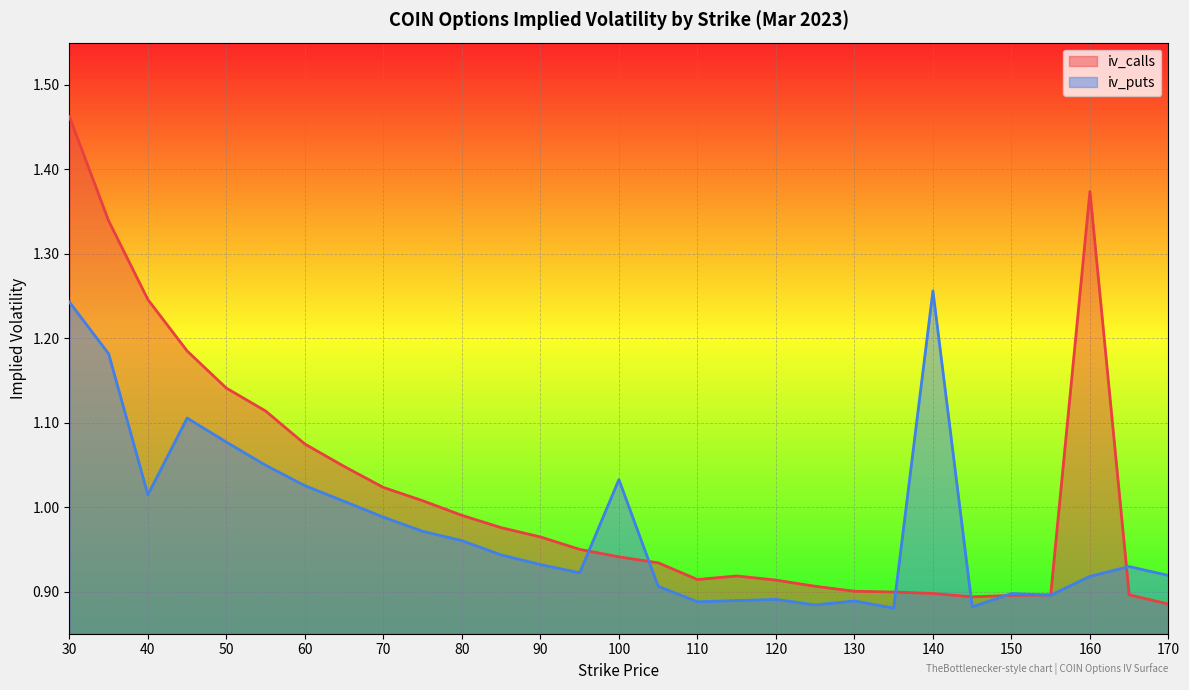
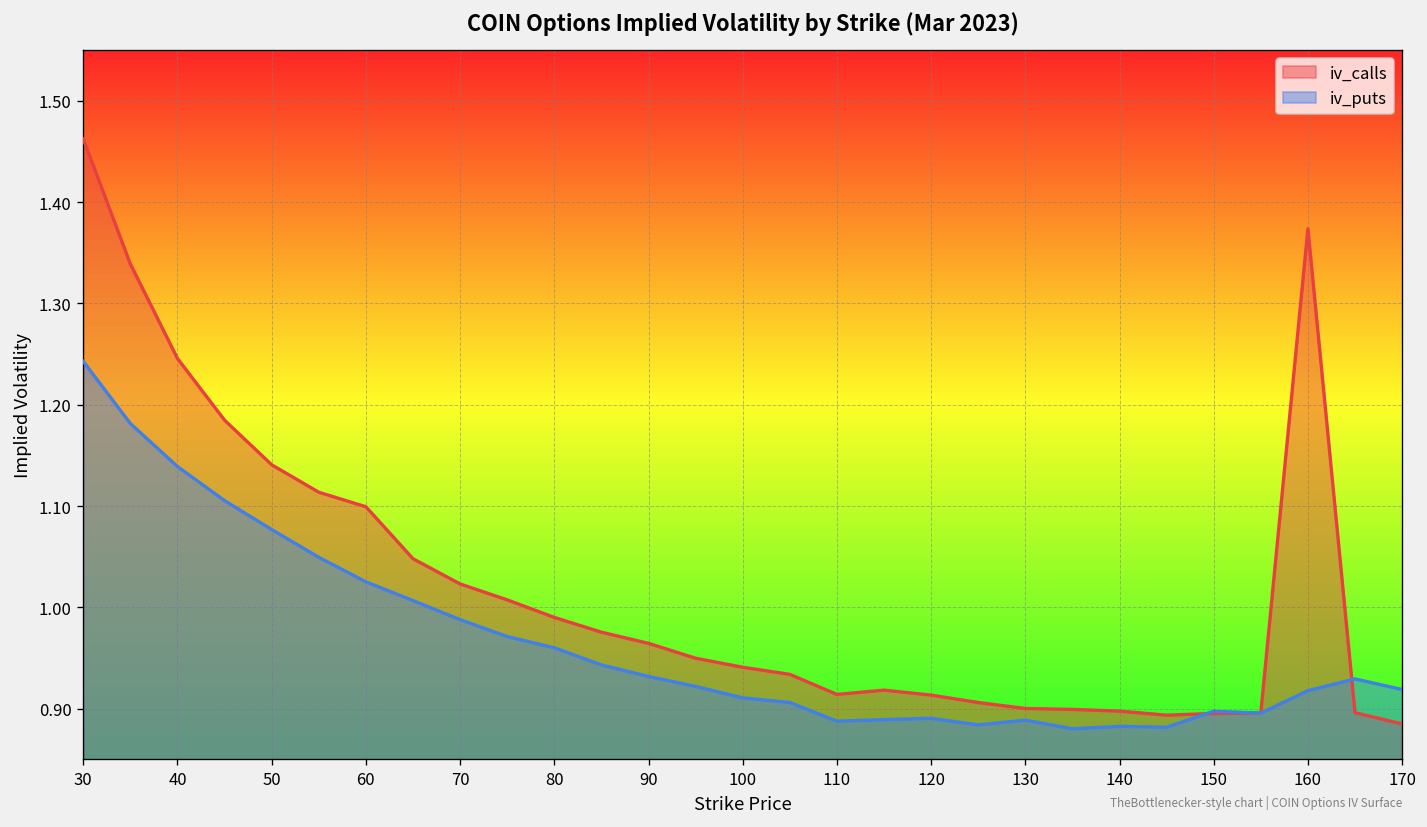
  {
    "iv_calls": {
      "30": 1.46,
      "40": 1.25,
      "50": 1.14,
-     "60": 1.07,
+     "60": 1.10,
      "70": 1.02,
      "80": 0.99,
      "90": 0.96,
      "100": 0.94,
      "110": 0.91,
      "120": 0.91,
      "130": 0.90,
      "140": 0.90,
      "160": 1.37,
      "170": 0.89
    },
    "iv_puts": {
      "30": 1.24,
-     "40": 1.01,
+     "40": 1.14,
      "50": 1.08,
      "60": 1.03,
      "70": 0.99,
      "80": 0.96,
      "90": 0.93,
-     "100": 1.03,
+     "100": 0.91,
      "110": 0.89,
      "120": 0.89,
      "130": 0.89,
-     "140": 1.26,
+     "140": 0.88,
      "160": 0.92,
      "170": 0.92
    }
  }
